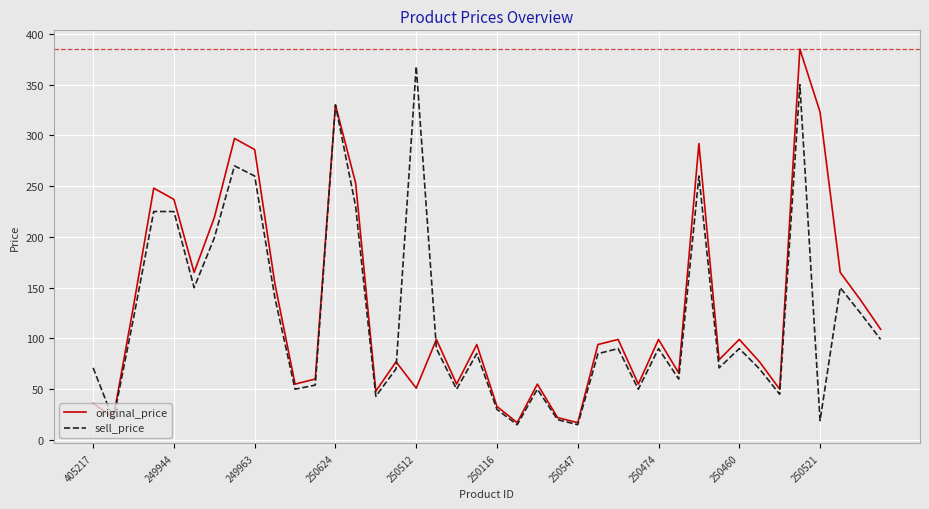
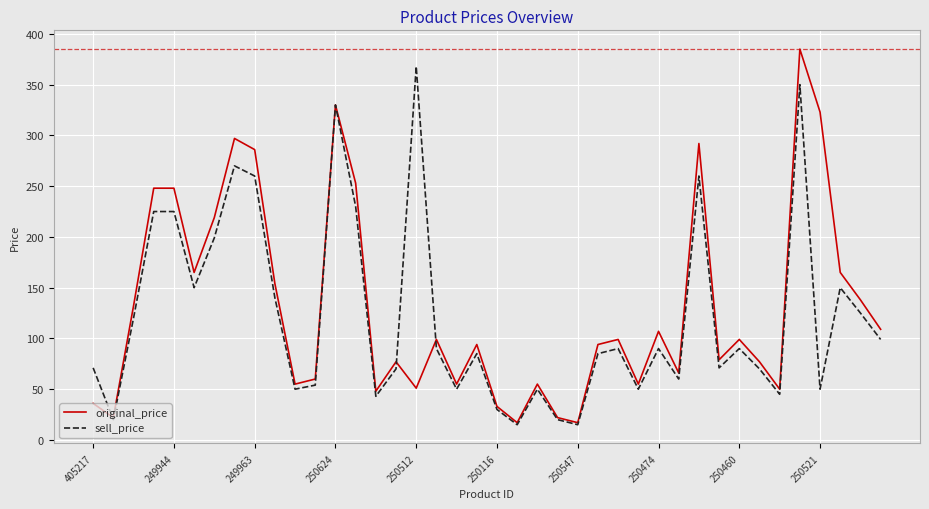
  {
    "original_price": {
      "405217": 36,
-     "249944": 237,
+     "249944": 248,
      "249963": 286,
      "250512": 51,
      "250116": 33,
-     "250474": 99,
+     "250474": 107,
      "250460": 99,
      "250521": 323
    },
    "sell_price": {
      "405217": 71,
      "249944": 225,
      "249963": 260,
      "250512": 368,
      "250116": 30,
      "250474": 90,
      "250460": 90,
-     "250521": 19
+     "250521": 50
    }
  }
